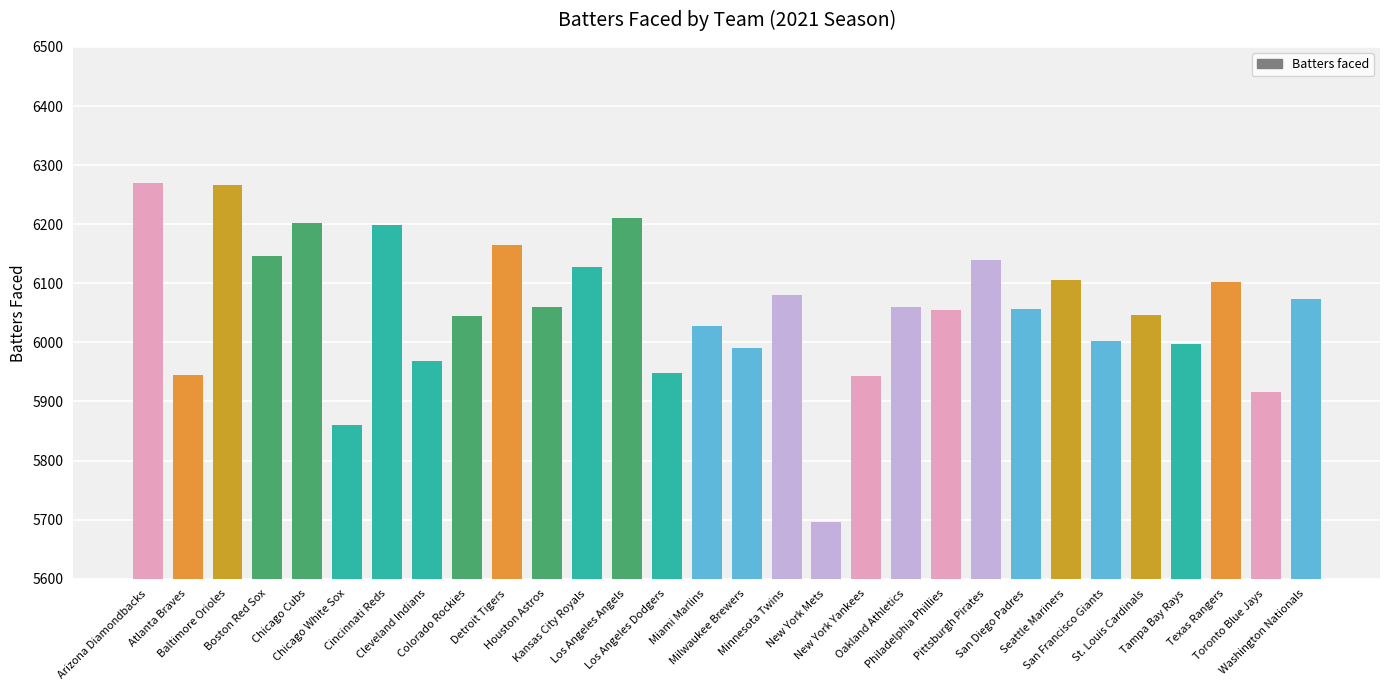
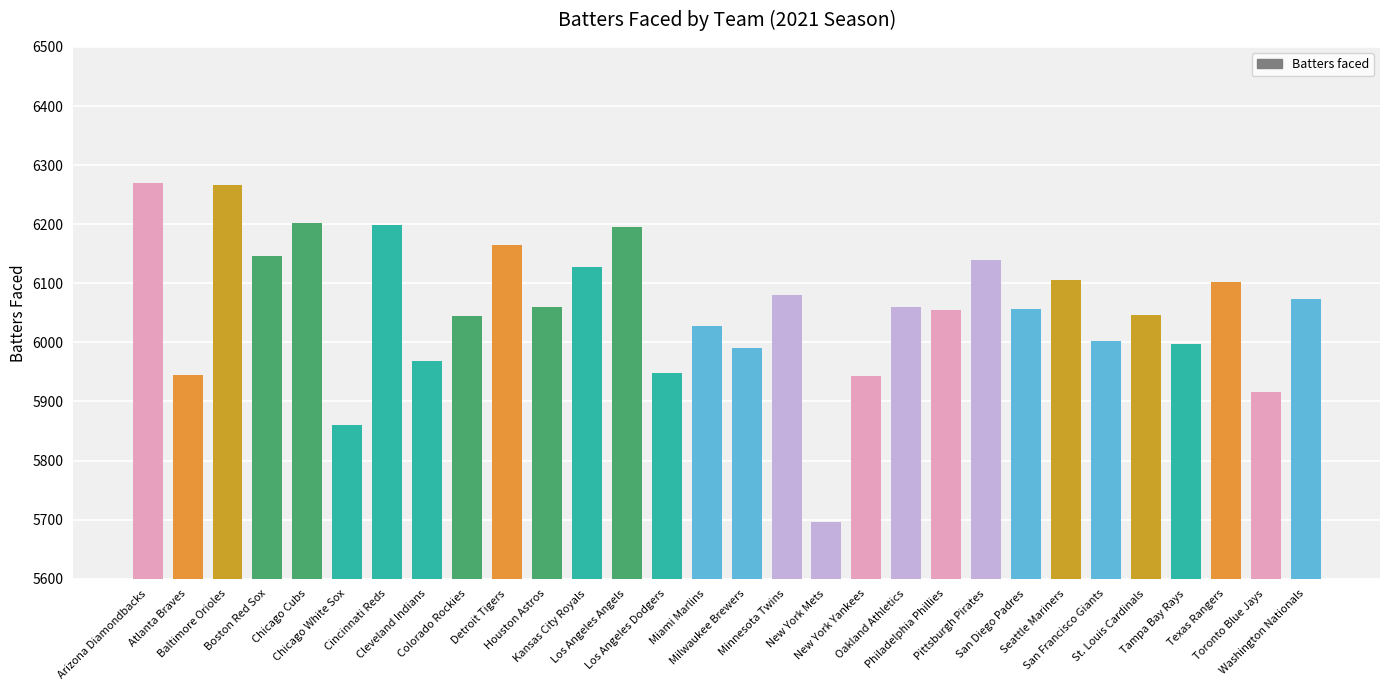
  {
    "Arizona Diamondbacks": 6270,
    "Atlanta Braves": 5940,
    "Baltimore Orioles": 6270,
    "Boston Red Sox": 6150,
    "Chicago Cubs": 6200,
    "Chicago White Sox": 5860,
    "Cincinnati Reds": 6200,
    "Cleveland Indians": 5970,
    "Colorado Rockies": 6040,
    "Detroit Tigers": 6160,
    "Houston Astros": 6060,
    "Kansas City Royals": 6130,
-   "Los Angeles Angels": 6210,
+   "Los Angeles Angels": 6200,
    "Los Angeles Dodgers": 5950,
    "Miami Marlins": 6030,
    "Milwaukee Brewers": 5990,
    "Minnesota Twins": 6080,
    "New York Mets": 5700,
    "New York Yankees": 5940,
    "Oakland Athletics": 6060,
    "Philadelphia Phillies": 6060,
    "Pittsburgh Pirates": 6140,
    "San Diego Padres": 6060,
    "Seattle Mariners": 6110,
    "San Francisco Giants": 6000,
    "St. Louis Cardinals": 6050,
    "Tampa Bay Rays": 6000,
    "Texas Rangers": 6100,
    "Toronto Blue Jays": 5920,
    "Washington Nationals": 6070
  }
